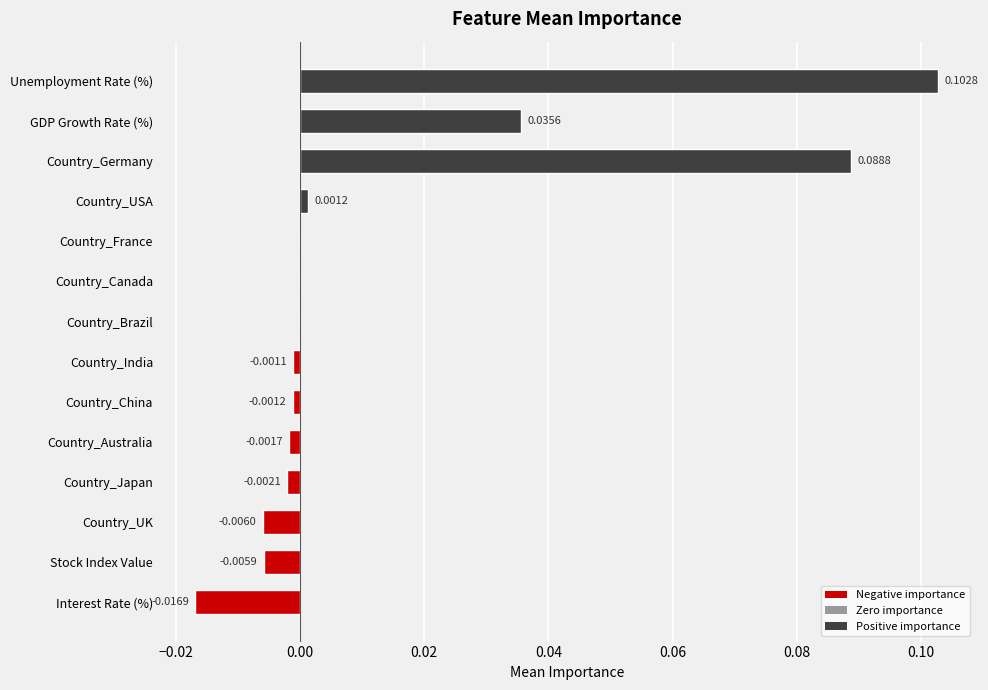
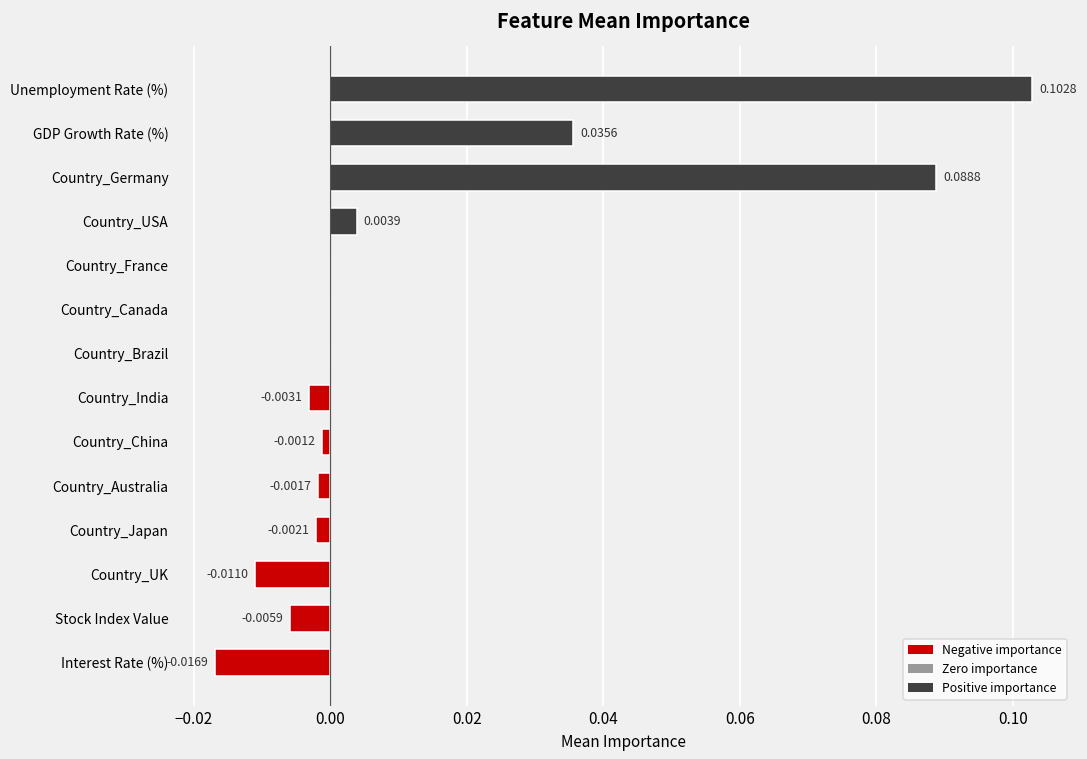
  {
    "Unemployment Rate (%)": 0.1028,
    "GDP Growth Rate (%)": 0.0356,
    "Country_Germany": 0.0888,
-   "Country_USA": 0.0012,
-   "Country_India": -0.0011,
+   "Country_USA": 0.0039,
+   "Country_India": -0.0031,
    "Country_China": -0.0012,
    "Country_Australia": -0.0017,
    "Country_Japan": -0.0021,
-   "Country_UK": -0.0060,
+   "Country_UK": -0.0110,
    "Stock Index Value": -0.0059,
    "Interest Rate (%)": -0.0169
  }
